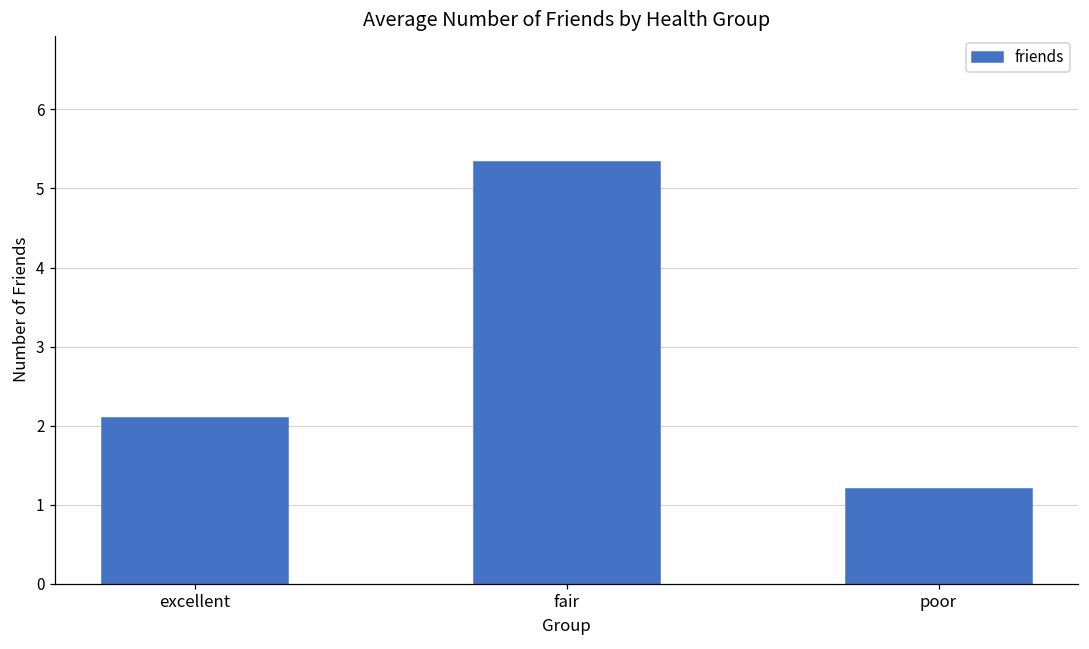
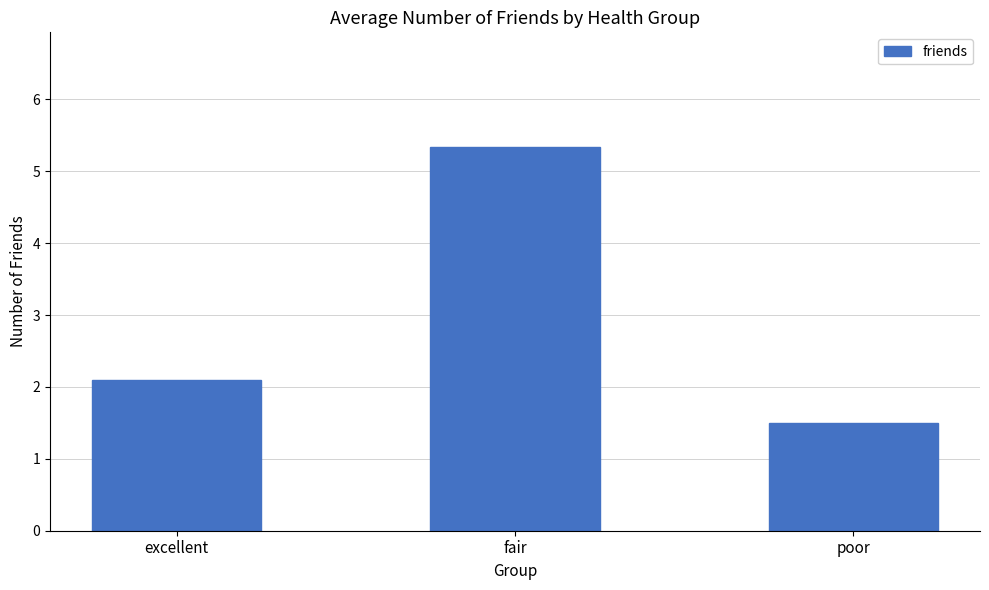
  {
    "excellent": 2.1,
    "fair": 5.3,
-   "poor": 1.2
+   "poor": 1.5
  }
